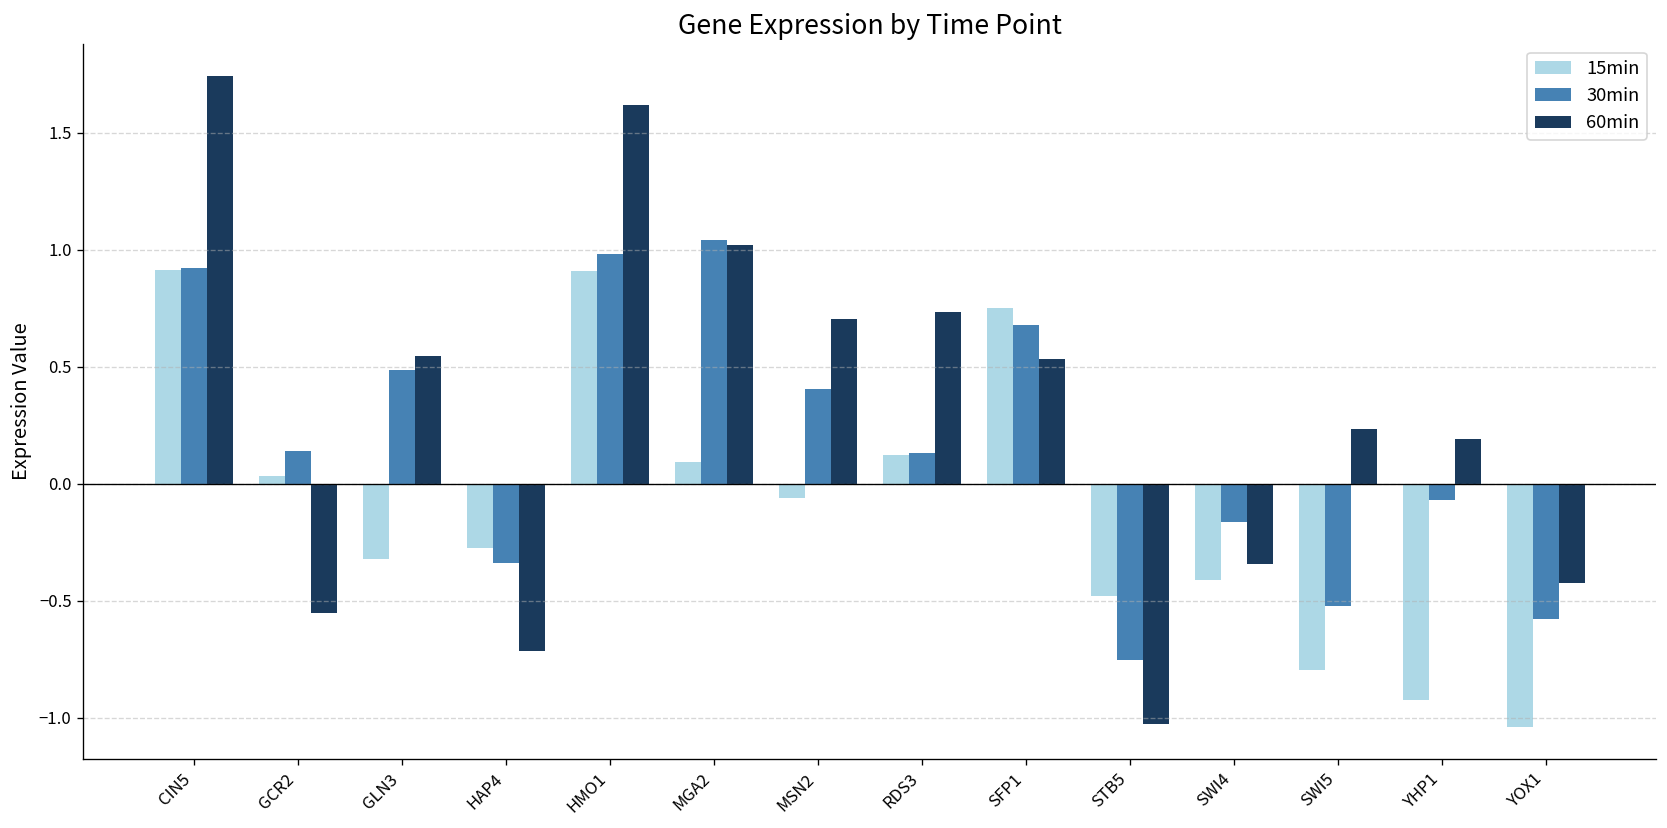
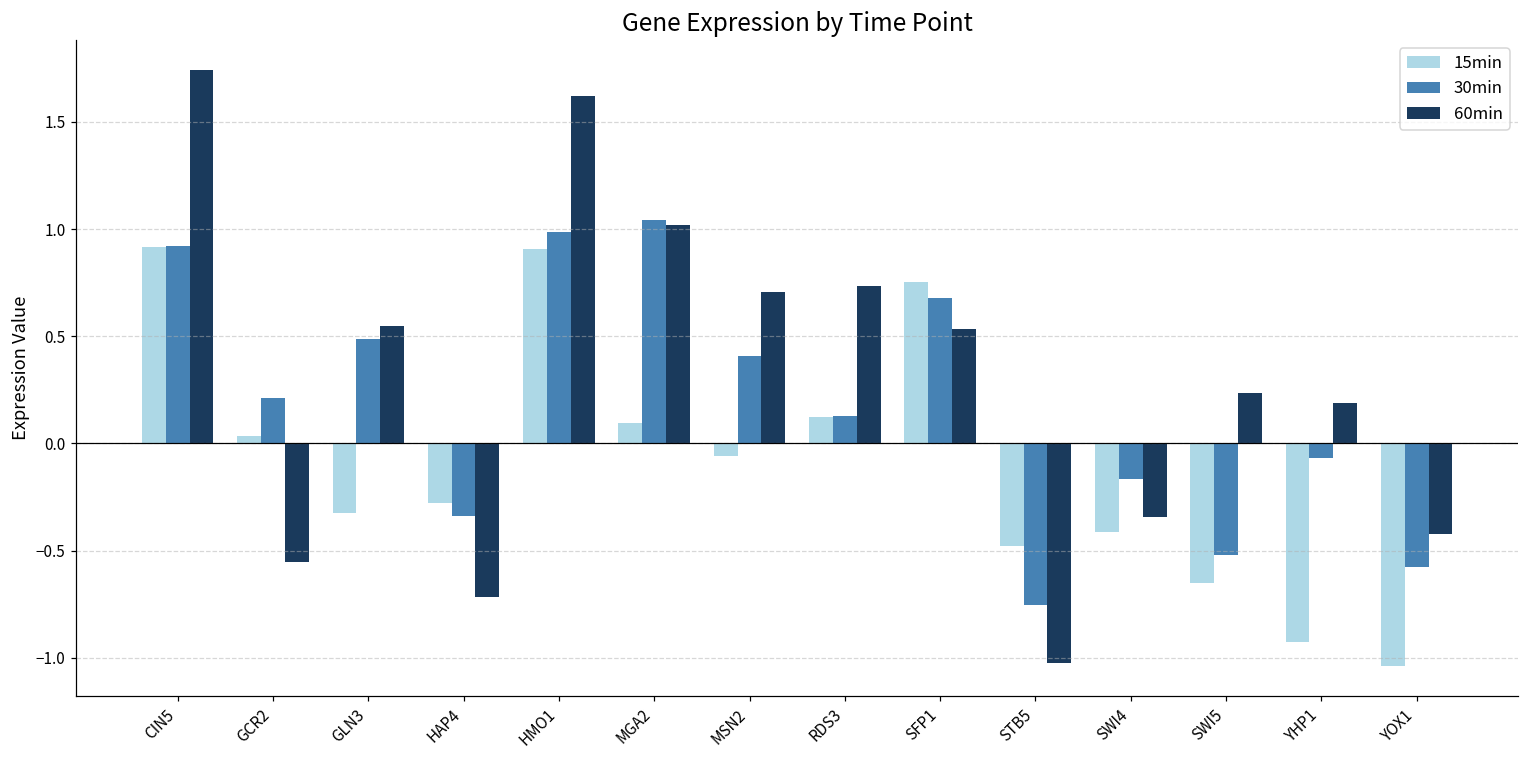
  {
    "15min": {
      "CIN5": 0.91,
      "GCR2": 0.03,
      "GLN3": -0.32,
      "HAP4": -0.28,
      "HMO1": 0.91,
      "MGA2": 0.09,
      "MSN2": -0.06,
      "RDS3": 0.12,
      "SFP1": 0.75,
      "STB5": -0.48,
      "SWI4": -0.41,
-     "SWI5": -0.80,
+     "SWI5": -0.65,
      "YHP1": -0.93,
      "YOX1": -1.04
    },
    "30min": {
      "CIN5": 0.92,
-     "GCR2": 0.14,
+     "GCR2": 0.21,
      "GLN3": 0.49,
      "HAP4": -0.34,
      "HMO1": 0.98,
      "MGA2": 1.04,
      "MSN2": 0.41,
      "RDS3": 0.13,
      "SFP1": 0.68,
      "STB5": -0.76,
      "SWI4": -0.17,
      "SWI5": -0.52,
      "YHP1": -0.07,
      "YOX1": -0.58
    },
    "60min": {
      "CIN5": 1.74,
      "GCR2": -0.55,
      "GLN3": 0.55,
      "HAP4": -0.72,
      "HMO1": 1.62,
      "MGA2": 1.02,
      "MSN2": 0.70,
      "RDS3": 0.73,
      "SFP1": 0.53,
      "STB5": -1.03,
      "SWI4": -0.34,
      "SWI5": 0.24,
      "YHP1": 0.19,
      "YOX1": -0.42
    }
  }
